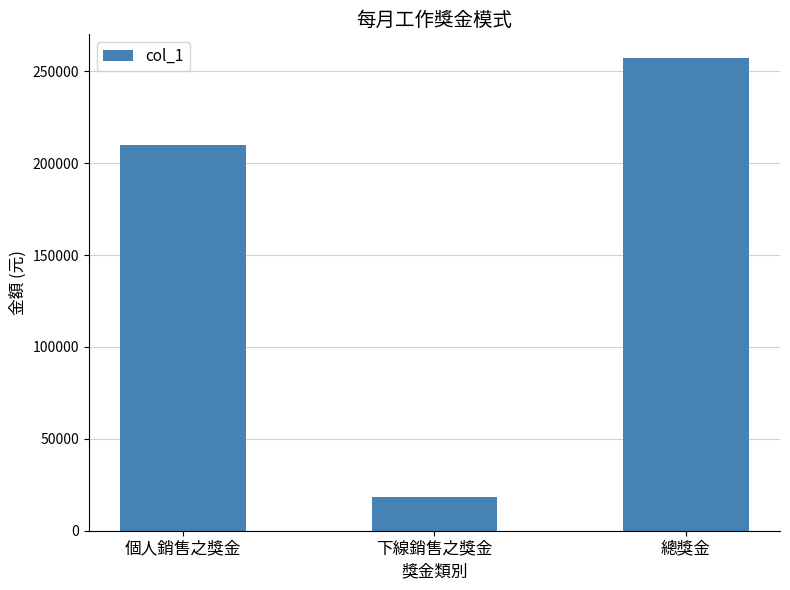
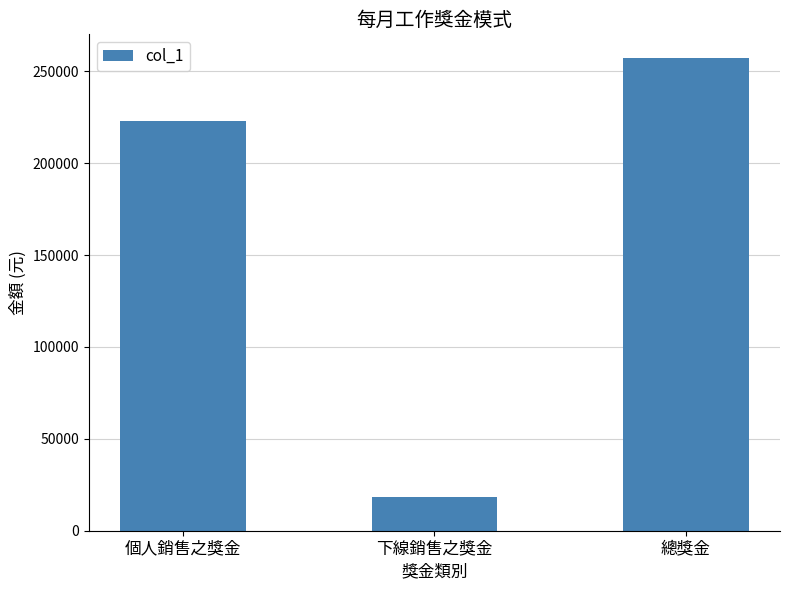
  {
-   "個人銷售之獎金": 210000,
+   "個人銷售之獎金": 223000,
    "下線銷售之獎金": 18000,
    "總獎金": 257000
  }
